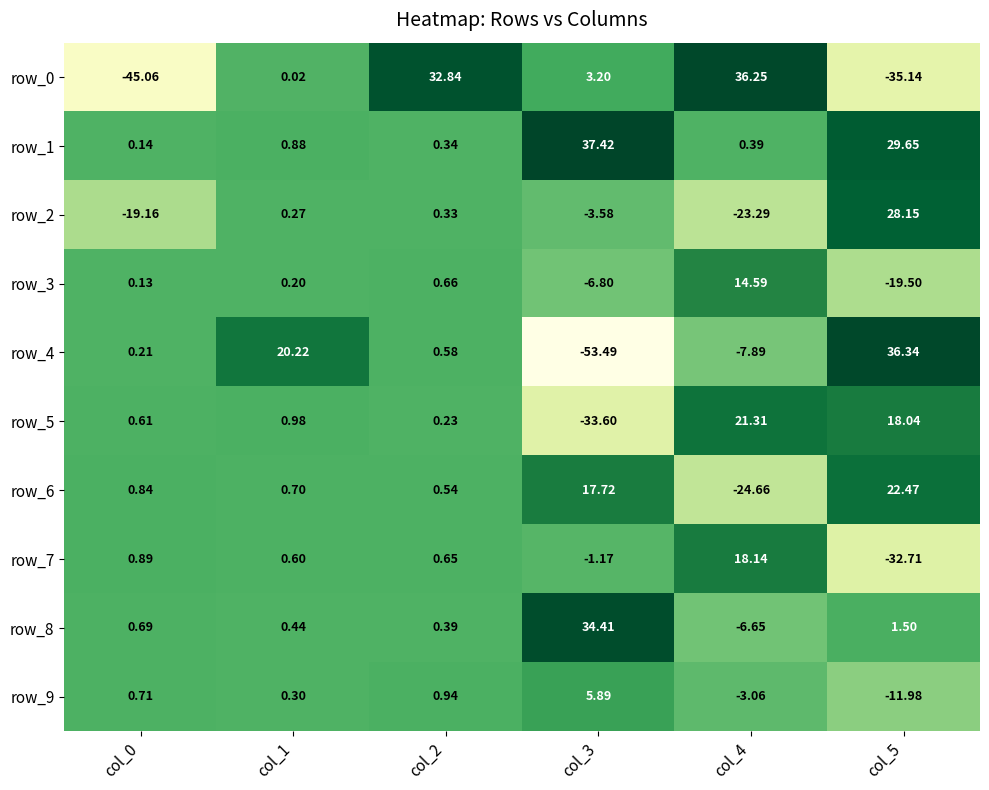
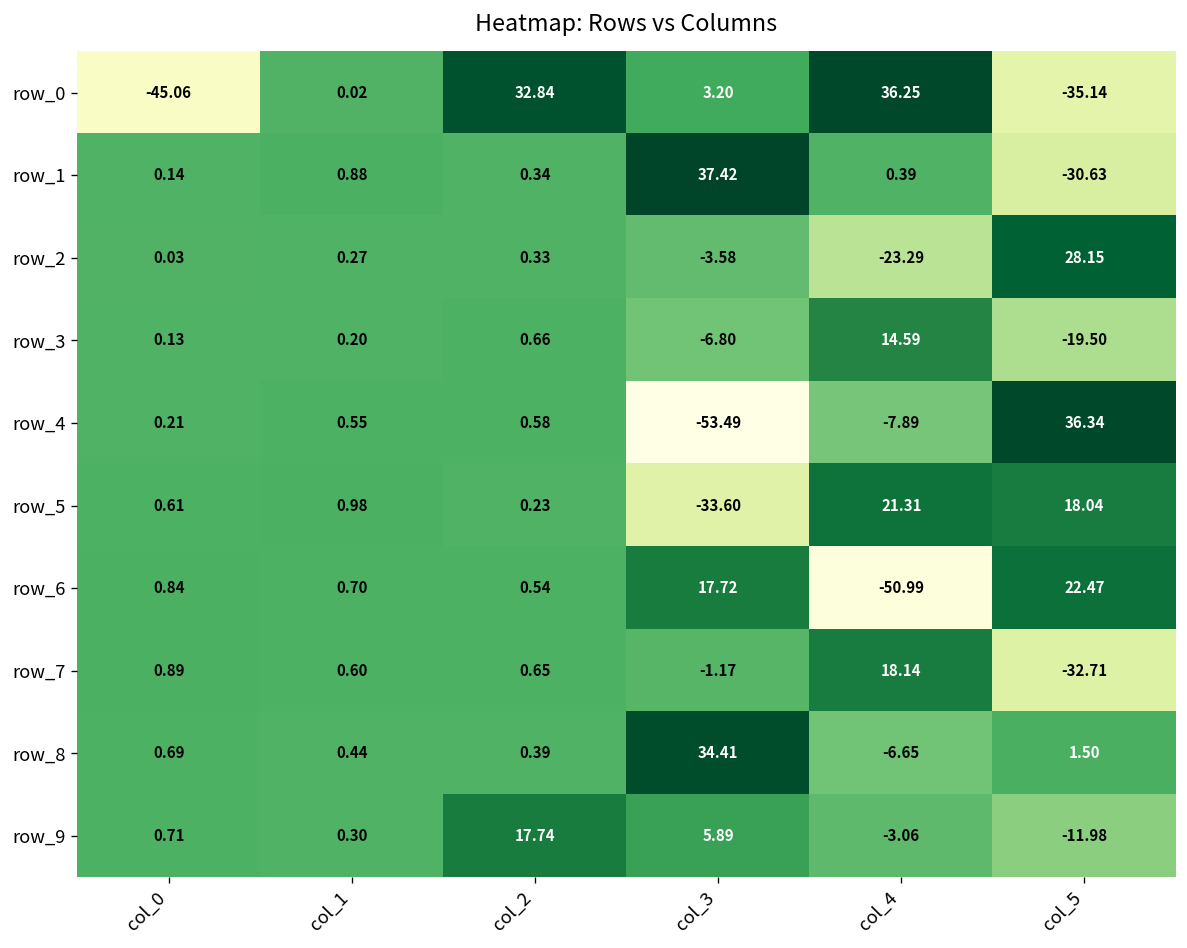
  {
    "row_0": {
      "col_0": -45.06,
      "col_1": 0.02,
      "col_2": 32.84,
      "col_3": 3.20,
      "col_4": 36.25,
      "col_5": -35.14
    },
    "row_1": {
      "col_0": 0.14,
      "col_1": 0.88,
      "col_2": 0.34,
      "col_3": 37.42,
      "col_4": 0.39,
-     "col_5": 29.65
+     "col_5": -30.63
    },
    "row_2": {
-     "col_0": -19.16,
+     "col_0": 0.03,
      "col_1": 0.27,
      "col_2": 0.33,
      "col_3": -3.58,
      "col_4": -23.29,
      "col_5": 28.15
    },
    "row_3": {
      "col_0": 0.13,
      "col_1": 0.20,
      "col_2": 0.66,
      "col_3": -6.80,
      "col_4": 14.59,
      "col_5": -19.50
    },
    "row_4": {
      "col_0": 0.21,
-     "col_1": 20.22,
+     "col_1": 0.55,
      "col_2": 0.58,
      "col_3": -53.49,
      "col_4": -7.89,
      "col_5": 36.34
    },
    "row_5": {
      "col_0": 0.61,
      "col_1": 0.98,
      "col_2": 0.23,
      "col_3": -33.60,
      "col_4": 21.31,
      "col_5": 18.04
    },
    "row_6": {
      "col_0": 0.84,
      "col_1": 0.70,
      "col_2": 0.54,
      "col_3": 17.72,
-     "col_4": -24.66,
+     "col_4": -50.99,
      "col_5": 22.47
    },
    "row_7": {
      "col_0": 0.89,
      "col_1": 0.60,
      "col_2": 0.65,
      "col_3": -1.17,
      "col_4": 18.14,
      "col_5": -32.71
    },
    "row_8": {
      "col_0": 0.69,
      "col_1": 0.44,
      "col_2": 0.39,
      "col_3": 34.41,
      "col_4": -6.65,
      "col_5": 1.50
    },
    "row_9": {
      "col_0": 0.71,
      "col_1": 0.30,
-     "col_2": 0.94,
+     "col_2": 17.74,
      "col_3": 5.89,
      "col_4": -3.06,
      "col_5": -11.98
    }
  }
